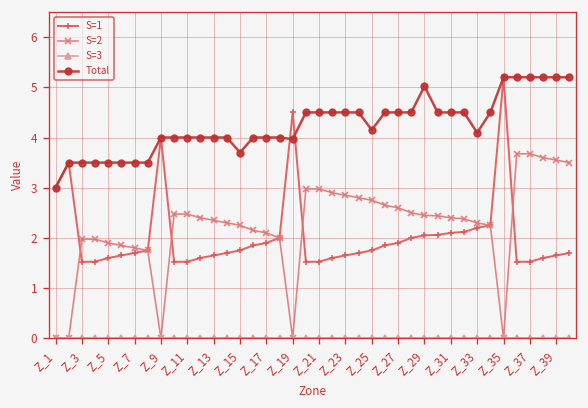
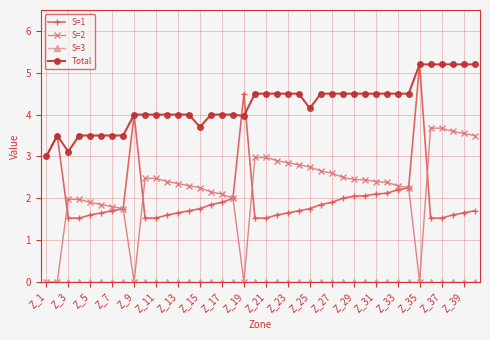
  {
    "Total": {
-     "Z_3": 3.5,
+     "Z_3": 3.1,
      "Z_5": 3.5,
      "Z_7": 3.5,
      "Z_11": 4.0,
      "Z_13": 4.0,
      "Z_15": 3.7,
      "Z_17": 4.0,
      "Z_19": 4.0,
      "Z_21": 4.5,
      "Z_23": 4.5,
      "Z_25": 4.2,
      "Z_27": 4.5,
-     "Z_29": 5.0,
+     "Z_29": 4.5,
      "Z_31": 4.5,
-     "Z_33": 4.1,
+     "Z_33": 4.5,
      "Z_37": 5.2,
      "Z_39": 5.2
    }
  }
